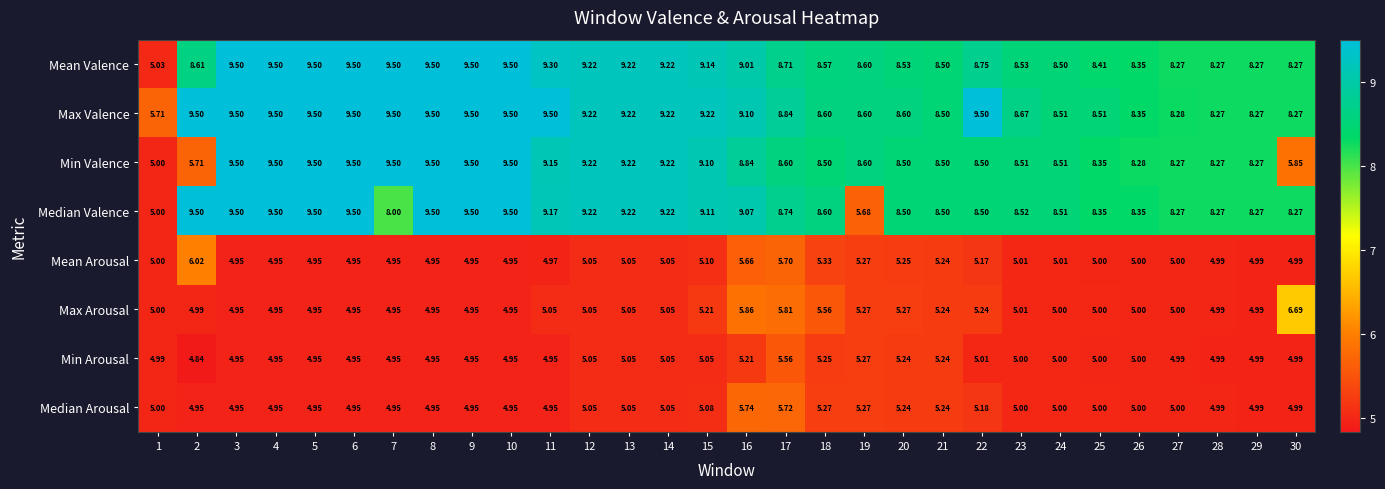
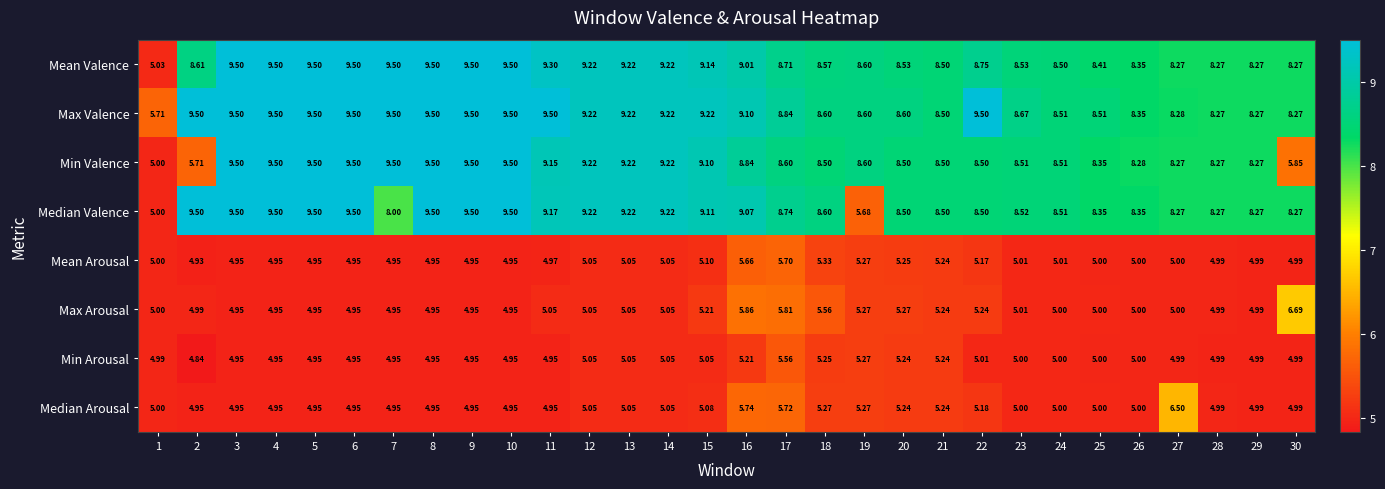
  {
    "Mean Arousal": {
      "1": 5.00,
-     "2": 6.02,
+     "2": 4.93,
      "3": 4.95,
      "4": 4.95,
      "5": 4.95,
      "6": 4.95,
      "7": 4.95,
      "8": 4.95,
      "9": 4.95,
      "10": 4.95,
      "11": 4.97,
      "12": 5.05,
      "13": 5.05,
      "14": 5.05,
      "15": 5.10,
      "16": 5.66,
      "17": 5.70,
      "18": 5.33,
      "19": 5.27,
      "20": 5.25,
      "21": 5.24,
      "22": 5.17,
      "23": 5.01,
      "24": 5.01,
      "25": 5.00,
      "26": 5.00,
      "27": 5.00,
      "28": 4.99,
      "29": 4.99,
      "30": 4.99
    },
    "Median Arousal": {
      "1": 5.00,
      "2": 4.95,
      "3": 4.95,
      "4": 4.95,
      "5": 4.95,
      "6": 4.95,
      "7": 4.95,
      "8": 4.95,
      "9": 4.95,
      "10": 4.95,
      "11": 4.95,
      "12": 5.05,
      "13": 5.05,
      "14": 5.05,
      "15": 5.08,
      "16": 5.74,
      "17": 5.72,
      "18": 5.27,
      "19": 5.27,
      "20": 5.24,
      "21": 5.24,
      "22": 5.18,
      "23": 5.00,
      "24": 5.00,
      "25": 5.00,
      "26": 5.00,
-     "27": 5.00,
+     "27": 6.50,
      "28": 4.99,
      "29": 4.99,
      "30": 4.99
    }
  }
